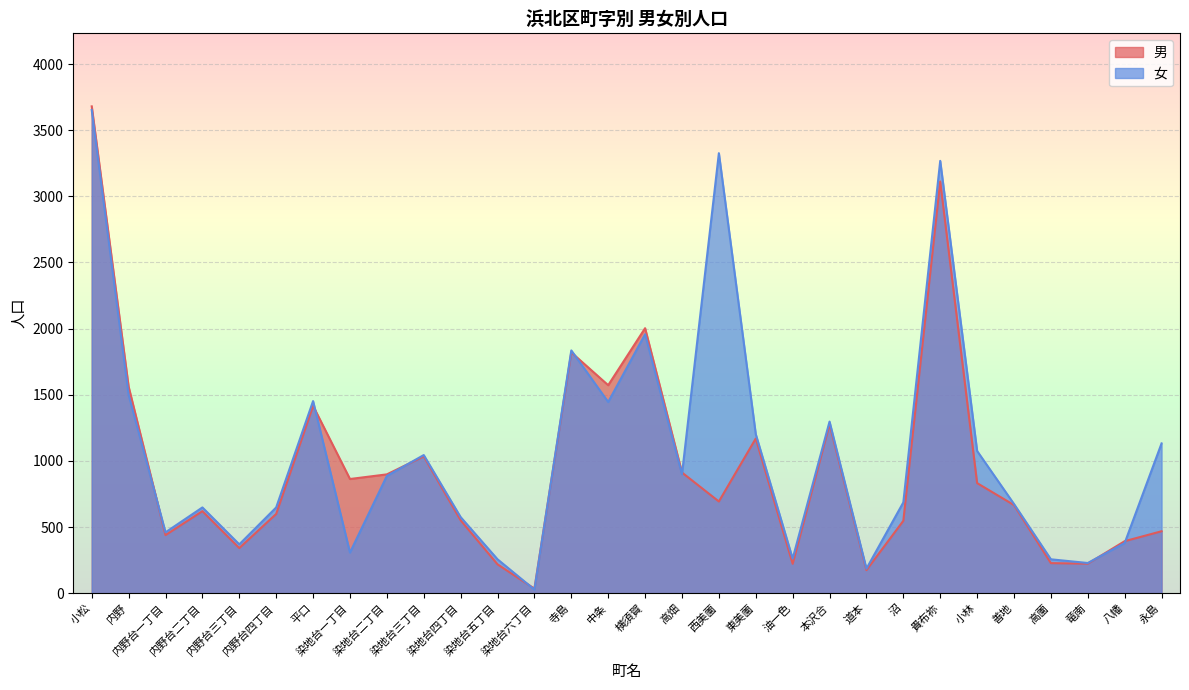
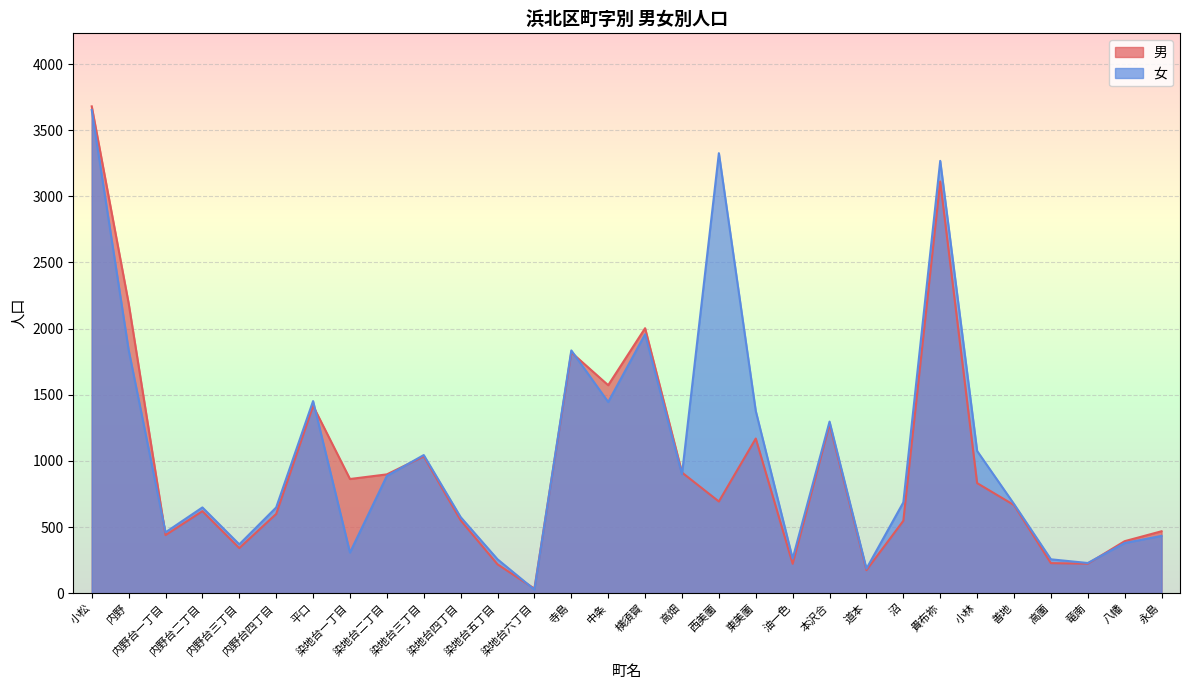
  {
    "男": {
      "小松": 3680,
-     "内野": 1560,
+     "内野": 2190,
      "内野台一丁目": 440,
      "内野台二丁目": 620,
      "内野台三丁目": 340,
      "内野台四丁目": 600,
      "平口": 1420,
      "染地台一丁目": 860,
      "染地台四丁目": 550,
      "染地台五丁目": 220,
      "中条": 1570,
      "横須賀": 2000,
      "西美薗": 690,
      "東美薗": 1170,
      "油一色": 220,
      "本沢合": 1280,
      "沼": 550,
      "貴布祢": 3110,
      "小林": 830,
      "高薗": 230,
      "永島": 470
    },
    "女": {
      "小松": 3650,
-     "内野": 1500,
+     "内野": 1840,
      "内野台一丁目": 460,
      "内野台二丁目": 650,
      "内野台三丁目": 370,
      "内野台四丁目": 650,
      "平口": 1450,
      "染地台一丁目": 310,
      "染地台四丁目": 580,
      "染地台五丁目": 260,
      "中条": 1450,
      "横須賀": 1960,
      "西美薗": 3330,
-     "東美薗": 1200,
+     "東美薗": 1380,
      "油一色": 260,
      "本沢合": 1300,
      "沼": 690,
      "貴布祢": 3270,
      "小林": 1080,
      "高薗": 260,
-     "永島": 1130
+     "永島": 430
    }
  }
